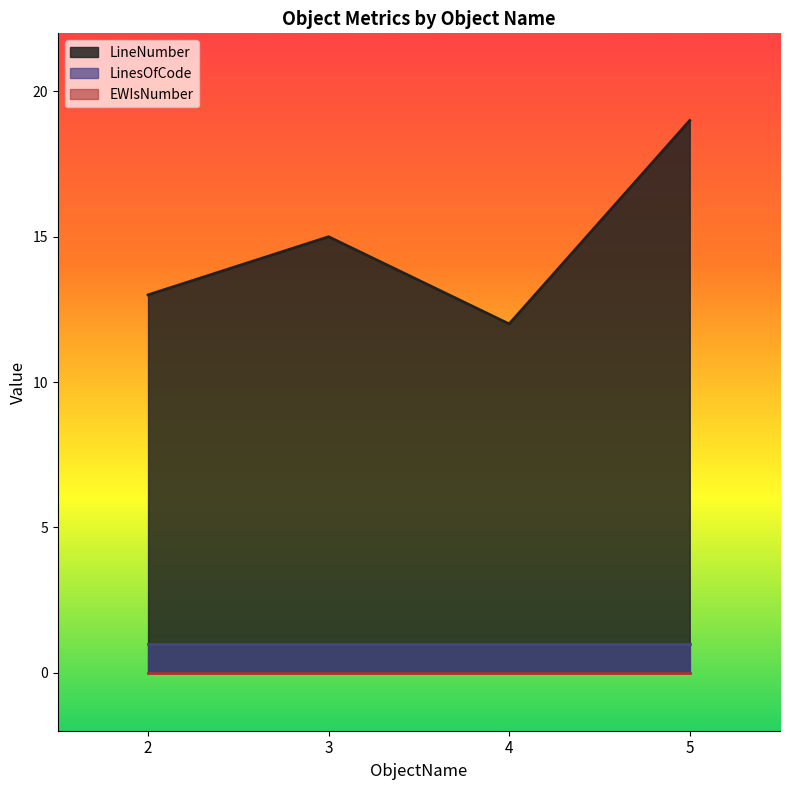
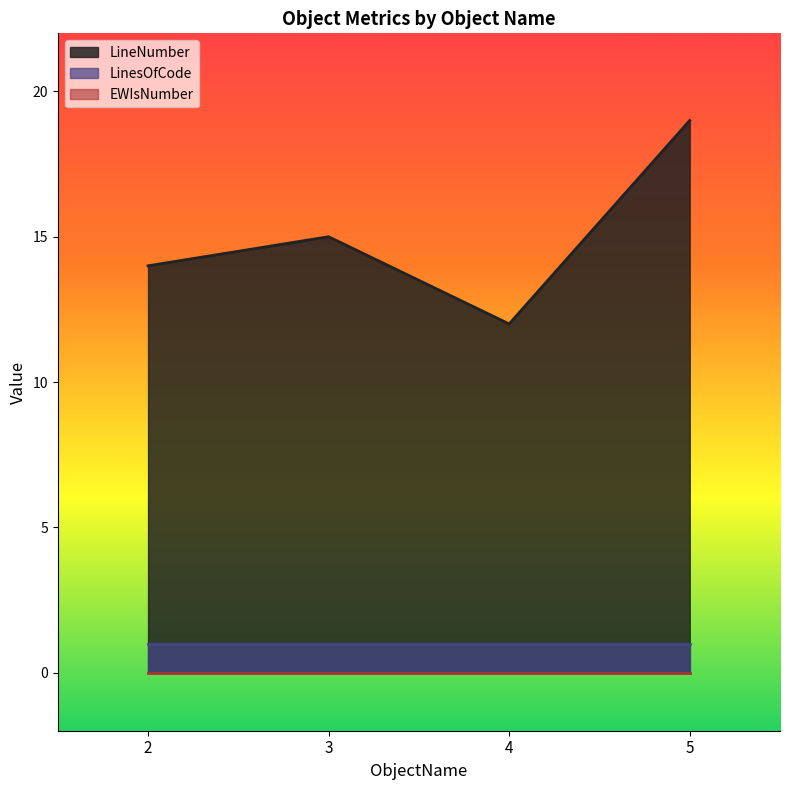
  {
    "LineNumber": {
-     "2": 13,
+     "2": 14,
      "3": 15,
      "4": 12,
      "5": 19
    },
    "LinesOfCode": {
      "2": 1,
      "3": 1,
      "4": 1,
      "5": 1
    },
    "EWIsNumber": {
      "2": 0,
      "3": 0,
      "4": 0,
      "5": 0
    }
  }
